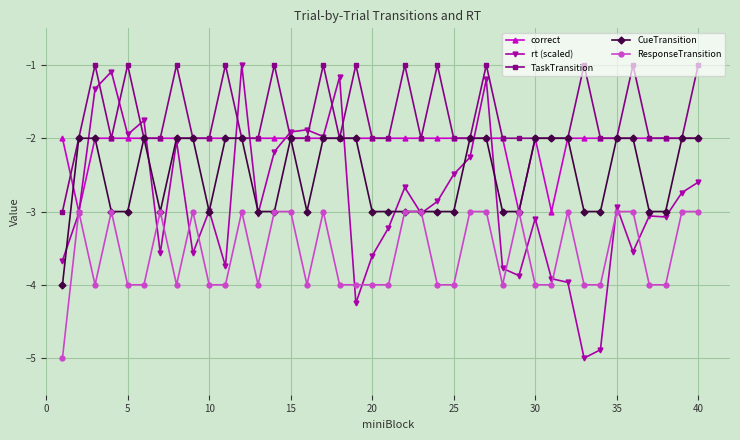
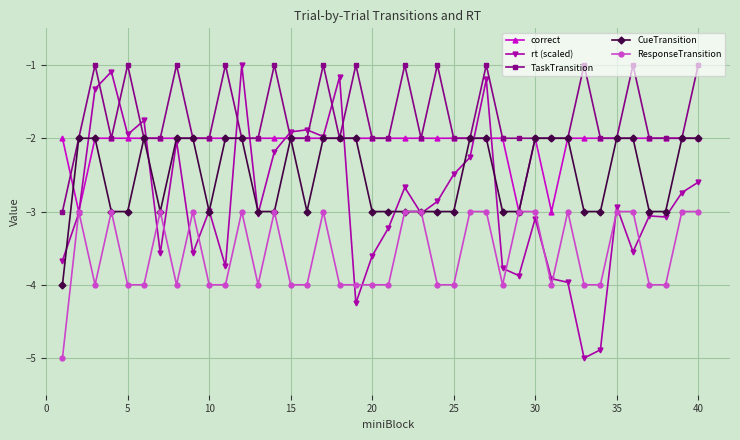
  {
    "CueTransition": {
      "5": -3.0,
      "20": -3.0,
      "25": -3.0
    },
    "ResponseTransition": {
      "5": -4.0,
      "10": -4.0,
-     "15": -3.0,
+     "15": -4.0,
      "20": -4.0,
      "25": -4.0,
-     "30": -4.0,
+     "30": -3.0,
      "35": -3.0,
      "40": -3.0
    }
  }
